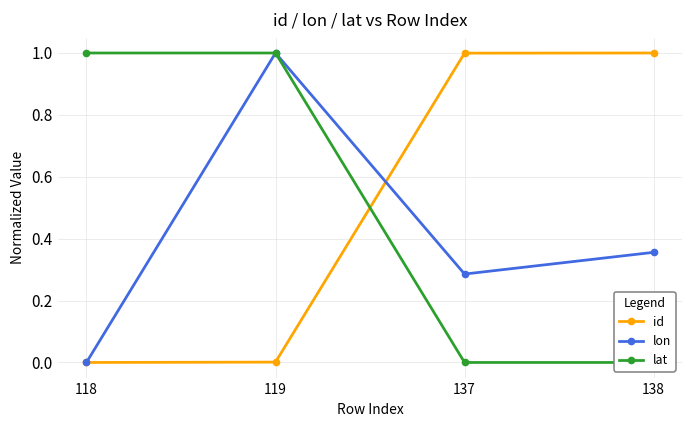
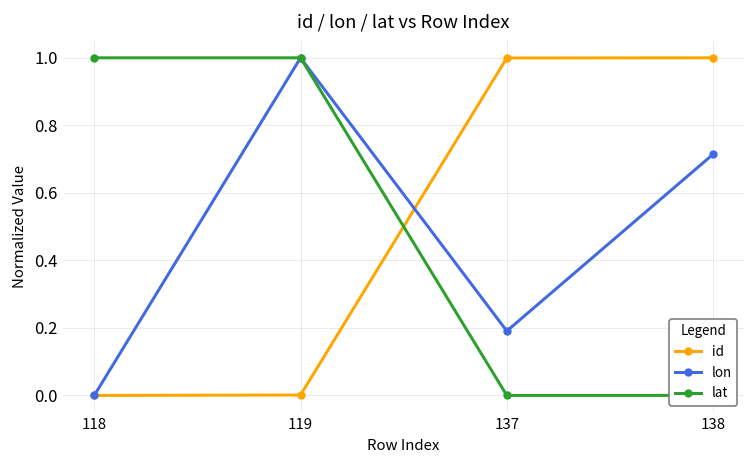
  {
    "id": {
      "119": 0.00,
      "137": 1.00,
      "138": 1.00
    },
    "lon": {
-     "137": 0.29,
-     "138": 0.36
+     "137": 0.19,
+     "138": 0.71
    },
    "lat": {
      "118": 1.00,
      "137": 0.00
    }
  }
